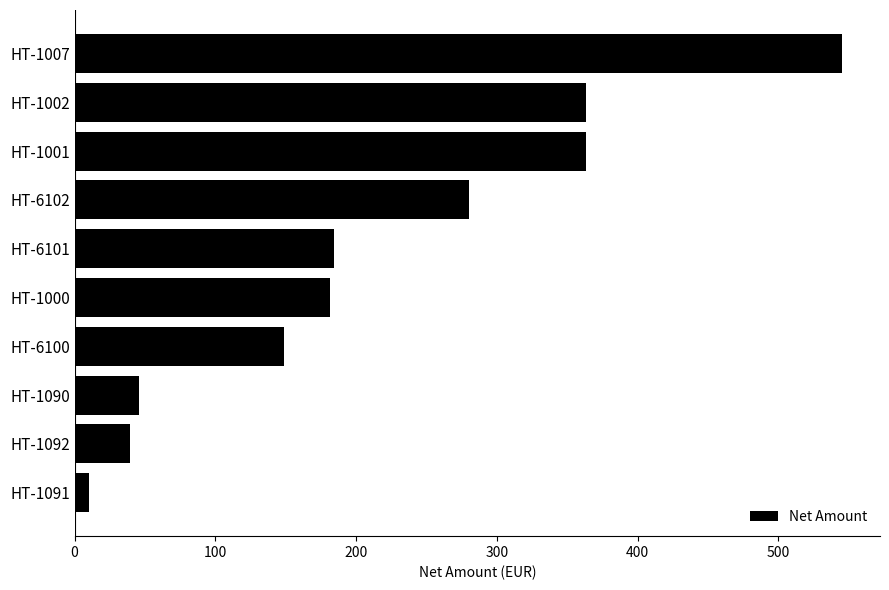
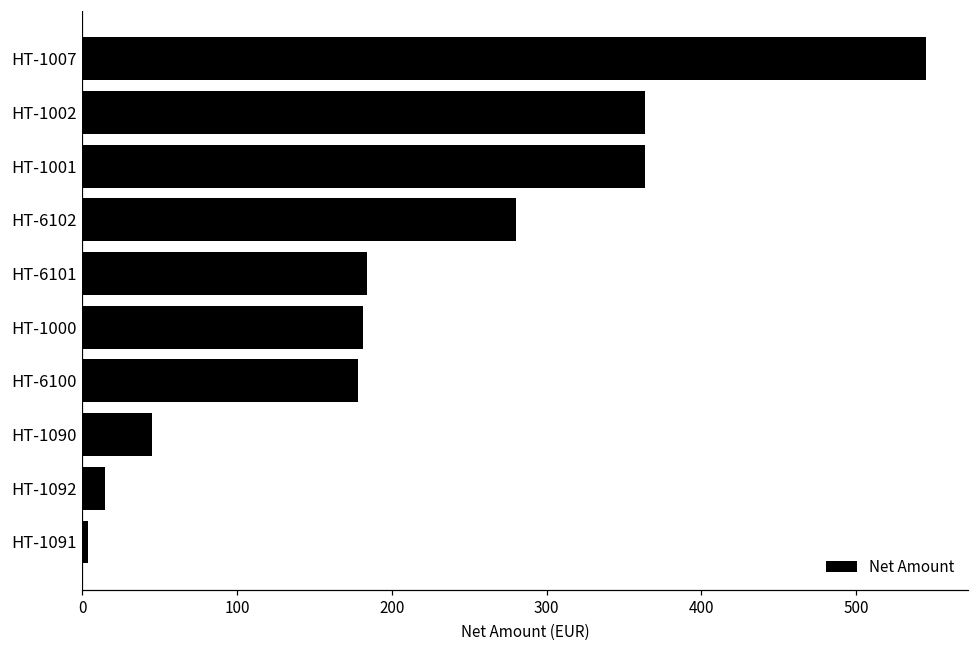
  {
    "HT-1007": 545,
    "HT-1002": 363,
    "HT-1001": 363,
    "HT-6102": 280,
    "HT-6101": 184,
    "HT-1000": 182,
-   "HT-6100": 149,
+   "HT-6100": 178,
    "HT-1090": 45,
-   "HT-1092": 39,
-   "HT-1091": 10
+   "HT-1092": 15,
+   "HT-1091": 4
  }
